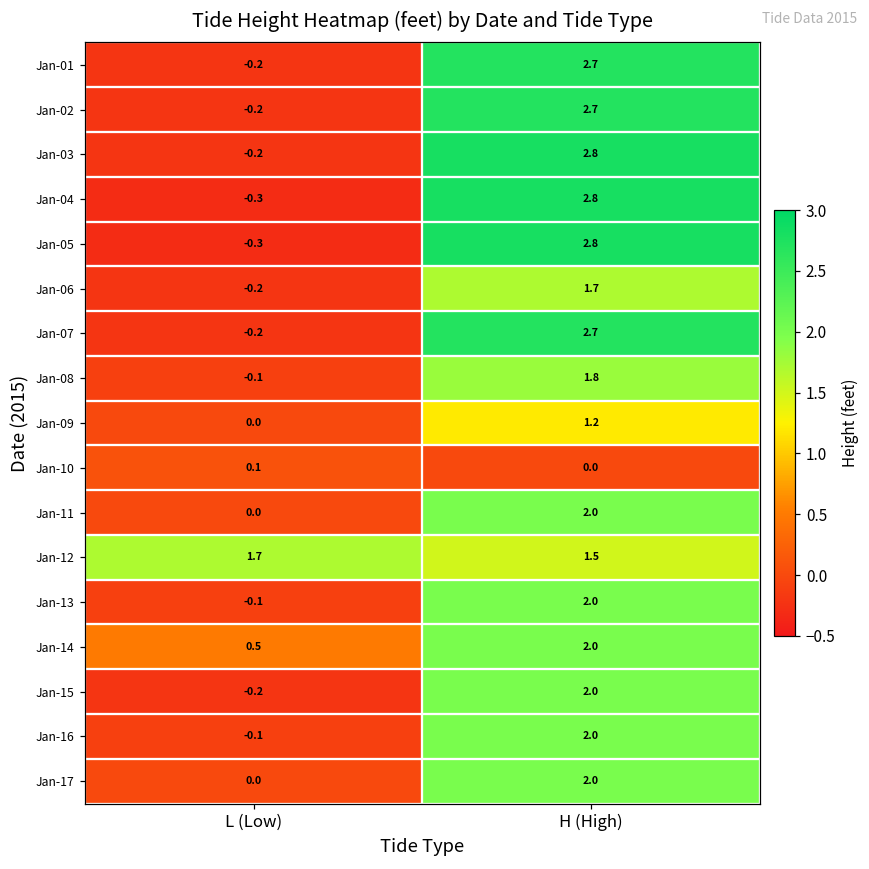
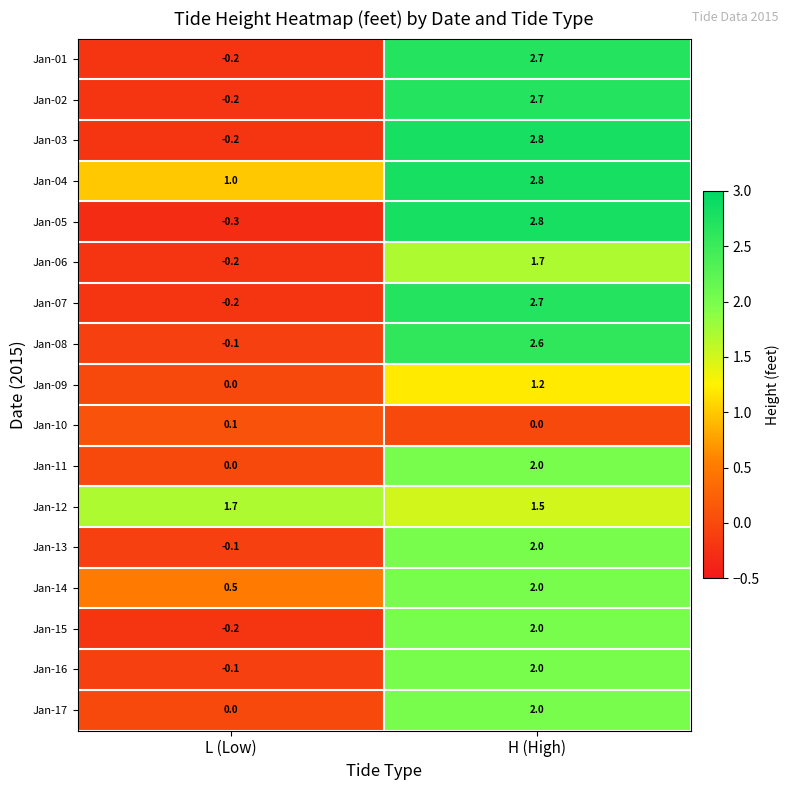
  {
    "Jan-01": {
      "L (Low)": -0.2,
      "H (High)": 2.7
    },
    "Jan-02": {
      "L (Low)": -0.2,
      "H (High)": 2.7
    },
    "Jan-03": {
      "L (Low)": -0.2,
      "H (High)": 2.8
    },
    "Jan-04": {
-     "L (Low)": -0.3,
+     "L (Low)": 1.0,
      "H (High)": 2.8
    },
    "Jan-05": {
      "L (Low)": -0.3,
      "H (High)": 2.8
    },
    "Jan-06": {
      "L (Low)": -0.2,
      "H (High)": 1.7
    },
    "Jan-07": {
      "L (Low)": -0.2,
      "H (High)": 2.7
    },
    "Jan-08": {
      "L (Low)": -0.1,
-     "H (High)": 1.8
+     "H (High)": 2.6
    },
    "Jan-09": {
      "L (Low)": 0.0,
      "H (High)": 1.2
    },
    "Jan-10": {
      "L (Low)": 0.1,
      "H (High)": 0.0
    },
    "Jan-11": {
      "L (Low)": 0.0,
      "H (High)": 2.0
    },
    "Jan-12": {
      "L (Low)": 1.7,
      "H (High)": 1.5
    },
    "Jan-13": {
      "L (Low)": -0.1,
      "H (High)": 2.0
    },
    "Jan-14": {
      "L (Low)": 0.5,
      "H (High)": 2.0
    },
    "Jan-15": {
      "L (Low)": -0.2,
      "H (High)": 2.0
    },
    "Jan-16": {
      "L (Low)": -0.1,
      "H (High)": 2.0
    },
    "Jan-17": {
      "L (Low)": 0.0,
      "H (High)": 2.0
    }
  }
